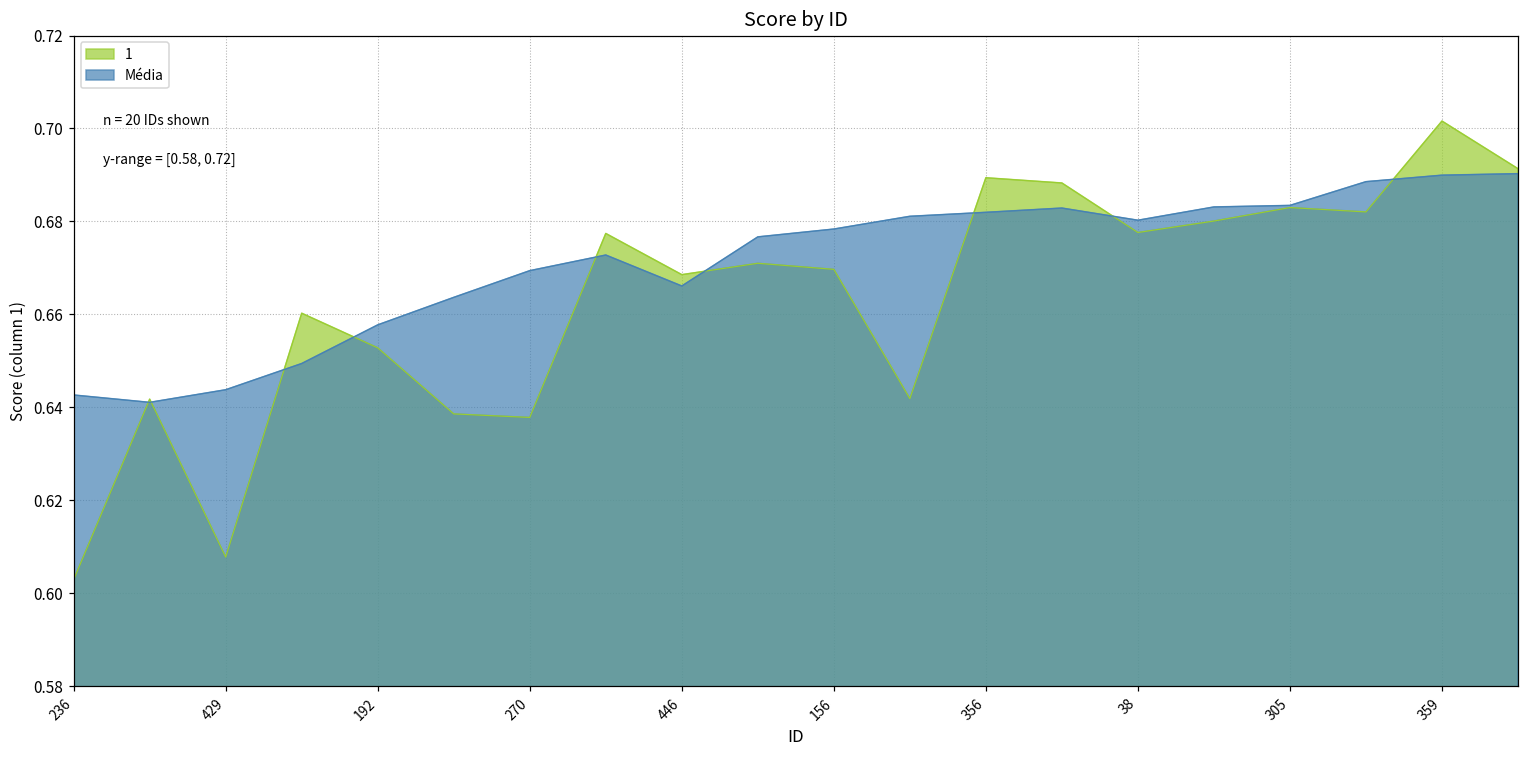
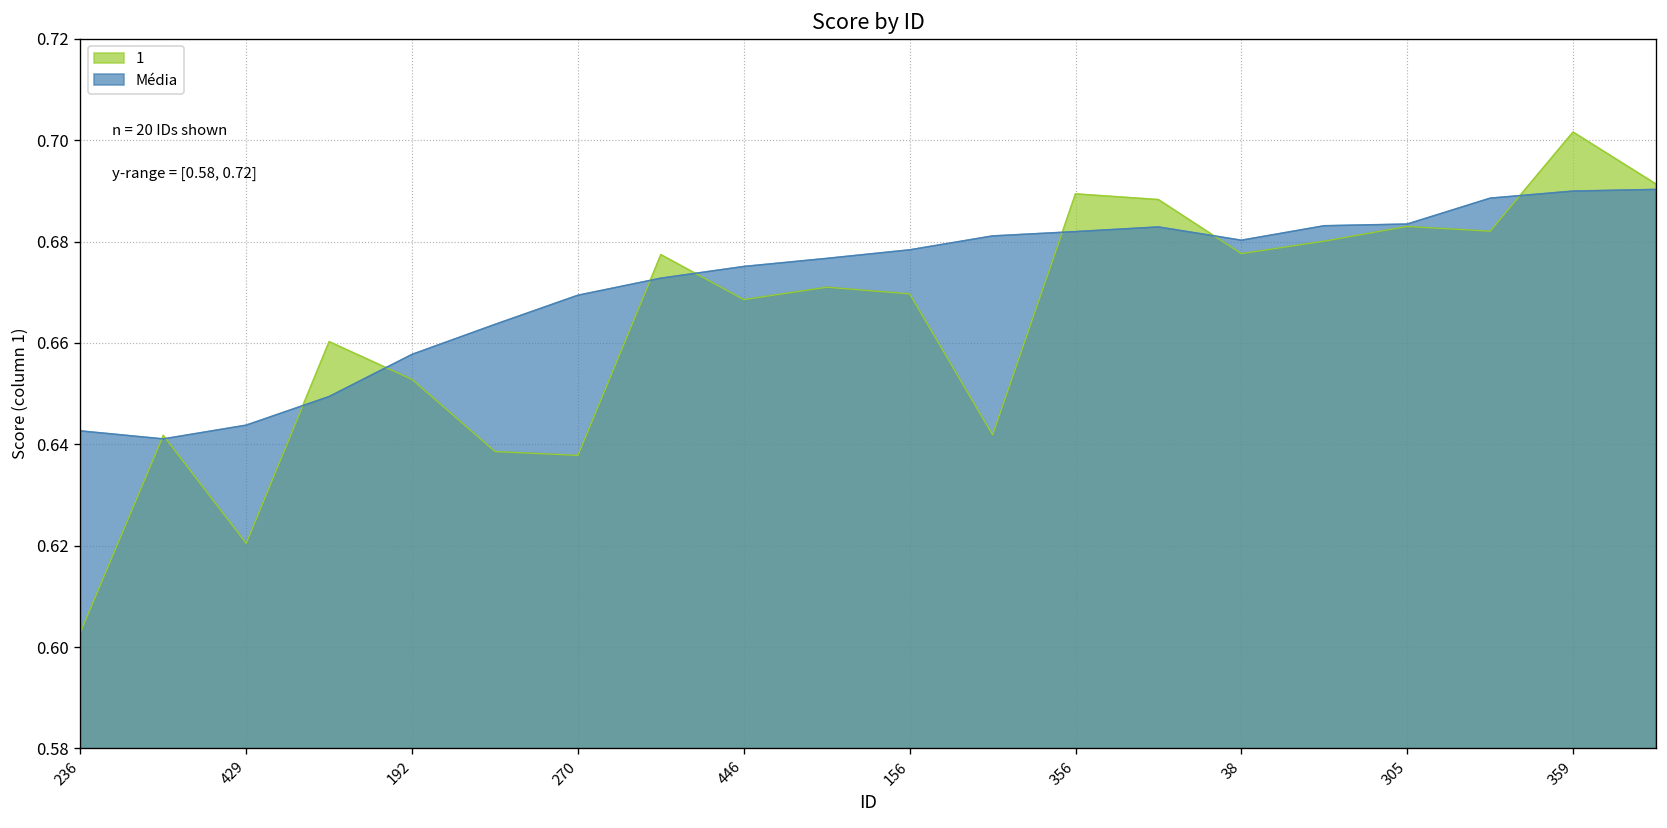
  {
    "1": {
      "236": 0.603,
-     "429": 0.608,
+     "429": 0.620,
      "192": 0.653,
      "270": 0.638,
      "446": 0.669,
      "156": 0.670,
      "356": 0.689,
      "38": 0.678,
      "359": 0.702
    },
    "Média": {
      "236": 0.643,
      "429": 0.644,
      "192": 0.658,
      "270": 0.669,
-     "446": 0.666,
+     "446": 0.675,
      "156": 0.678,
      "356": 0.682,
      "38": 0.680,
      "359": 0.690
    }
  }
